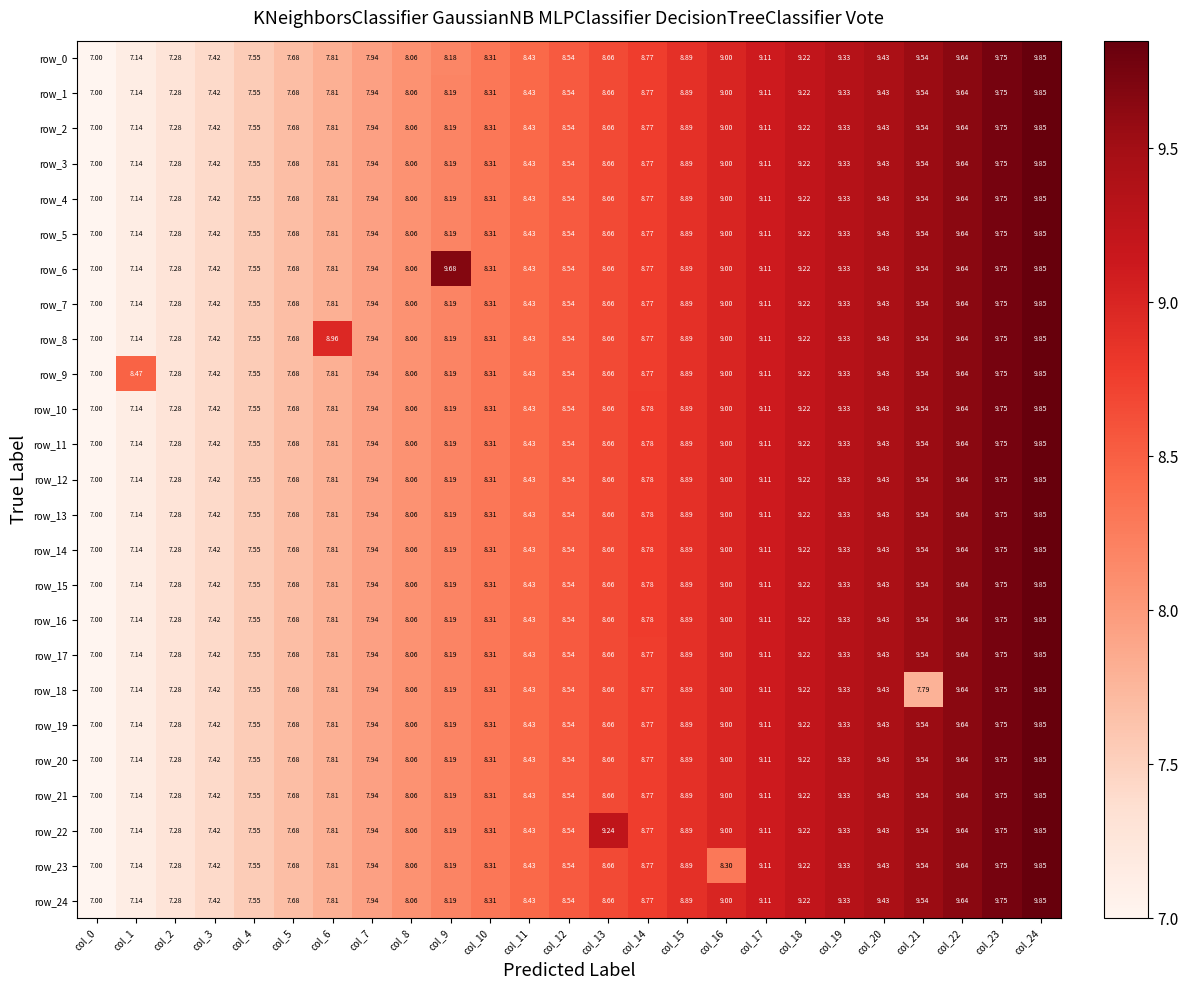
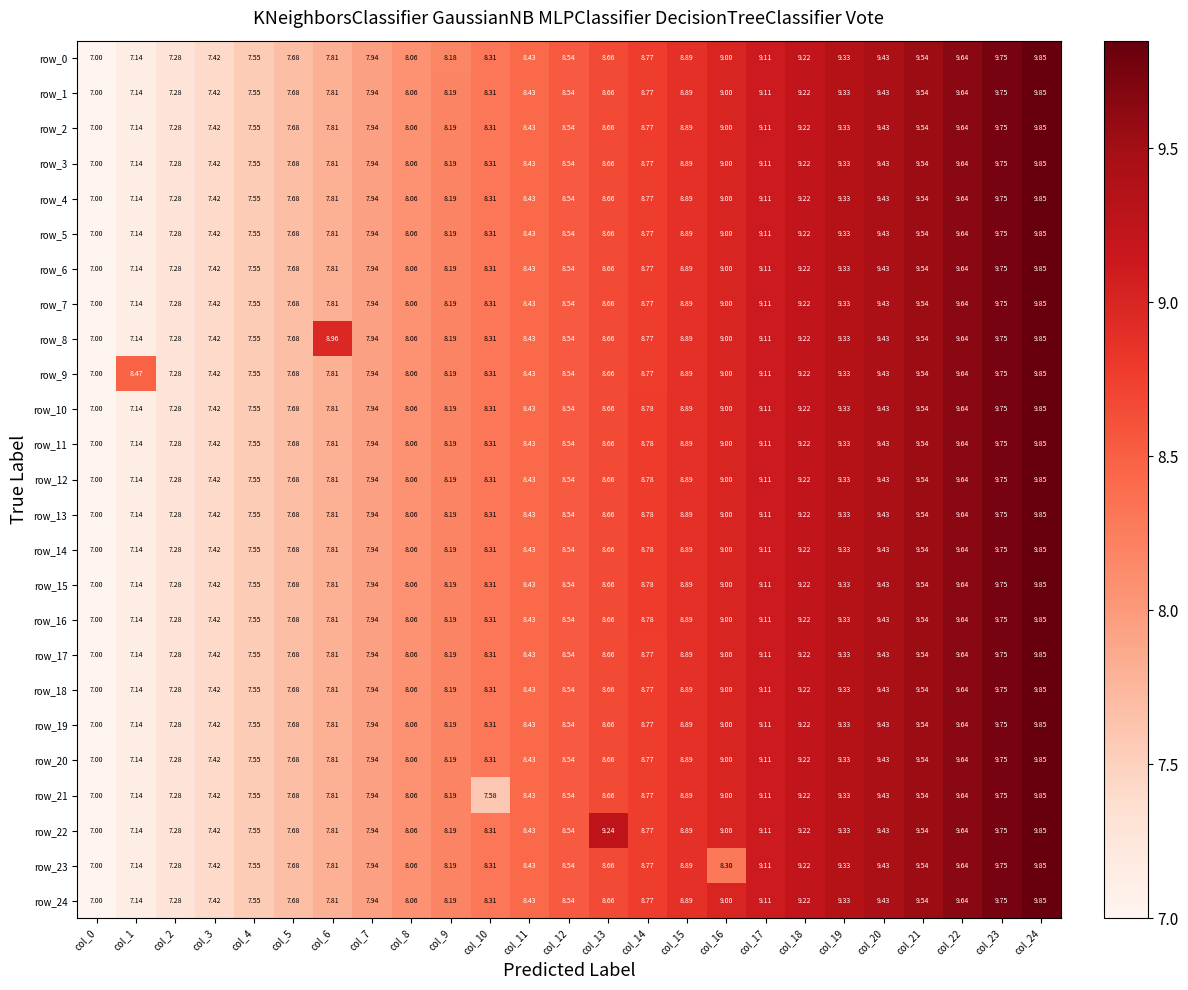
  {
    "row_6": {
      "col_0": 7.00,
      "col_1": 7.14,
      "col_2": 7.28,
      "col_3": 7.42,
      "col_4": 7.55,
      "col_5": 7.68,
      "col_6": 7.81,
      "col_7": 7.94,
      "col_8": 8.06,
-     "col_9": 9.68,
+     "col_9": 8.19,
      "col_10": 8.31,
      "col_11": 8.43,
      "col_12": 8.54,
      "col_13": 8.66,
      "col_14": 8.77,
      "col_15": 8.89,
      "col_16": 9.00,
      "col_17": 9.11,
      "col_18": 9.22,
      "col_19": 9.33,
      "col_20": 9.43,
      "col_21": 9.54,
      "col_22": 9.64,
      "col_23": 9.75,
      "col_24": 9.85
    },
    "row_18": {
      "col_0": 7.00,
      "col_1": 7.14,
      "col_2": 7.28,
      "col_3": 7.42,
      "col_4": 7.55,
      "col_5": 7.68,
      "col_6": 7.81,
      "col_7": 7.94,
      "col_8": 8.06,
      "col_9": 8.19,
      "col_10": 8.31,
      "col_11": 8.43,
      "col_12": 8.54,
      "col_13": 8.66,
      "col_14": 8.77,
      "col_15": 8.89,
      "col_16": 9.00,
      "col_17": 9.11,
      "col_18": 9.22,
      "col_19": 9.33,
      "col_20": 9.43,
-     "col_21": 7.79,
+     "col_21": 9.54,
      "col_22": 9.64,
      "col_23": 9.75,
      "col_24": 9.85
    },
    "row_21": {
      "col_0": 7.00,
      "col_1": 7.14,
      "col_2": 7.28,
      "col_3": 7.42,
      "col_4": 7.55,
      "col_5": 7.68,
      "col_6": 7.81,
      "col_7": 7.94,
      "col_8": 8.06,
      "col_9": 8.19,
-     "col_10": 8.31,
+     "col_10": 7.58,
      "col_11": 8.43,
      "col_12": 8.54,
      "col_13": 8.66,
      "col_14": 8.77,
      "col_15": 8.89,
      "col_16": 9.00,
      "col_17": 9.11,
      "col_18": 9.22,
      "col_19": 9.33,
      "col_20": 9.43,
      "col_21": 9.54,
      "col_22": 9.64,
      "col_23": 9.75,
      "col_24": 9.85
    }
  }
